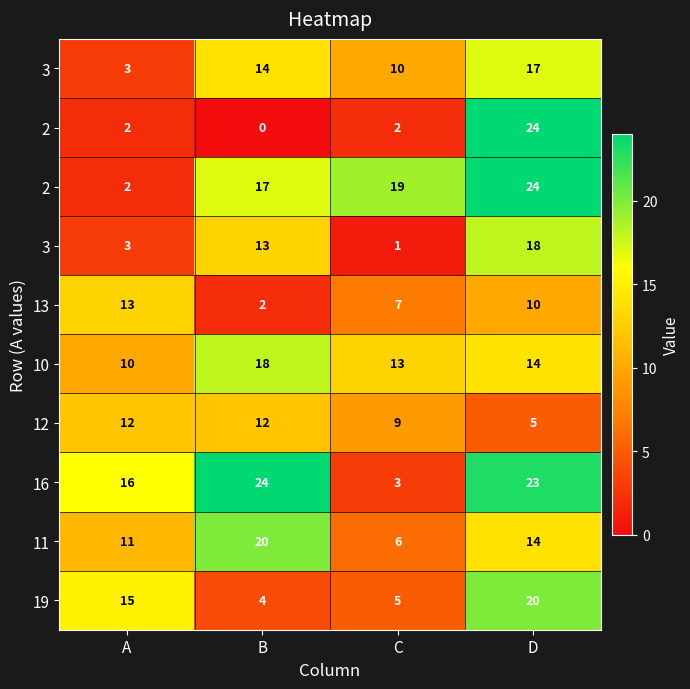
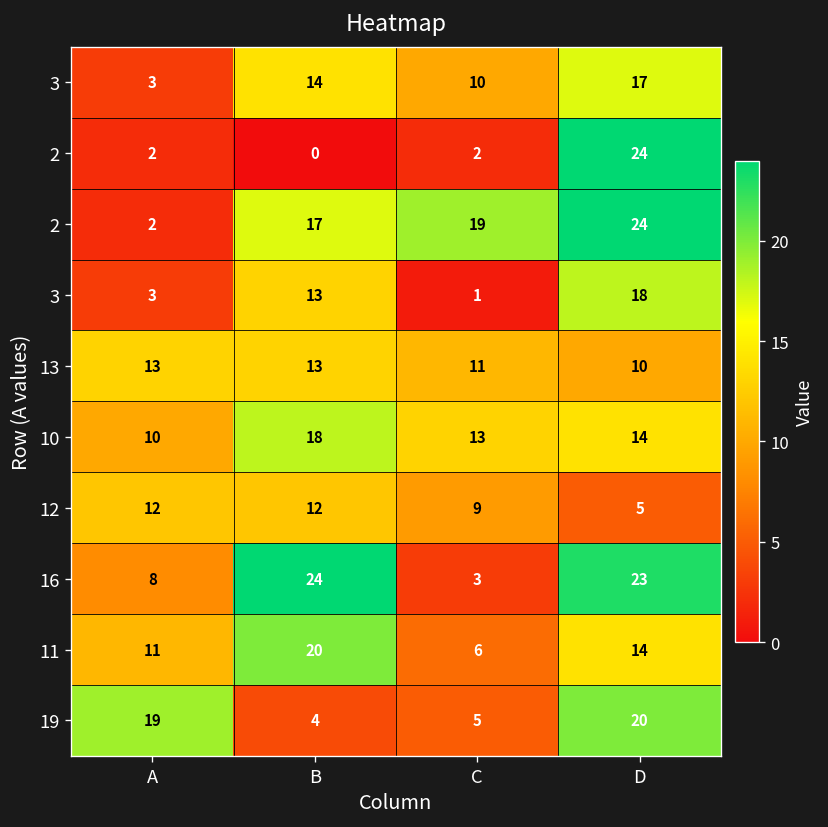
  {
    "13": {
      "A": 13,
-     "B": 2,
-     "C": 7,
+     "B": 13,
+     "C": 11,
      "D": 10
    },
    "10": {
      "A": 10,
      "B": 18,
      "C": 13,
      "D": 14
    },
    "12": {
      "A": 12,
      "B": 12,
      "C": 9,
      "D": 5
    },
    "16": {
-     "A": 16,
+     "A": 8,
      "B": 24,
      "C": 3,
      "D": 23
    },
    "11": {
      "A": 11,
      "B": 20,
      "C": 6,
      "D": 14
    },
    "19": {
-     "A": 15,
+     "A": 19,
      "B": 4,
      "C": 5,
      "D": 20
    }
  }
